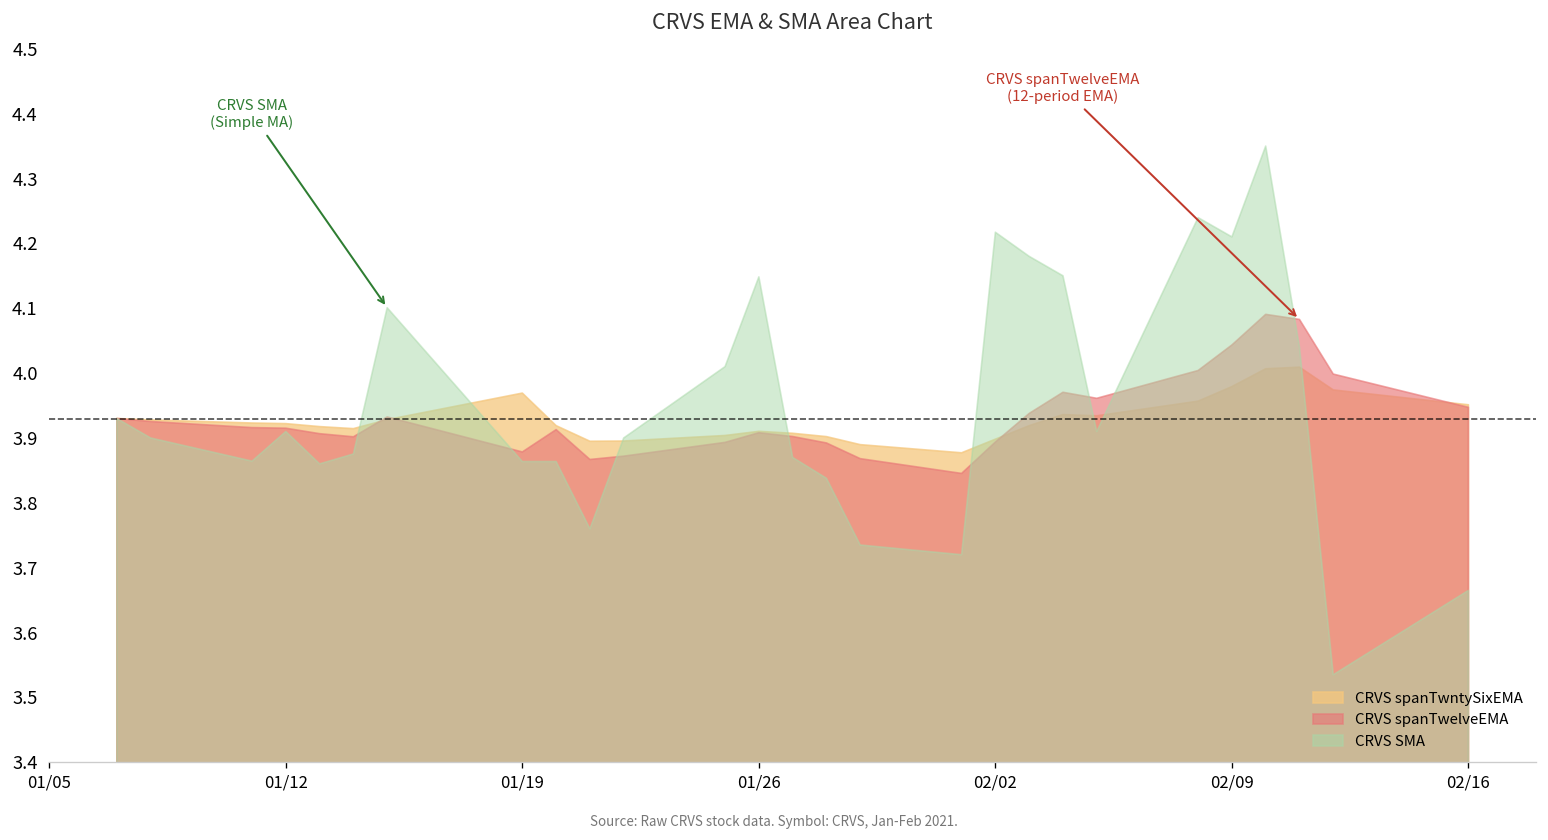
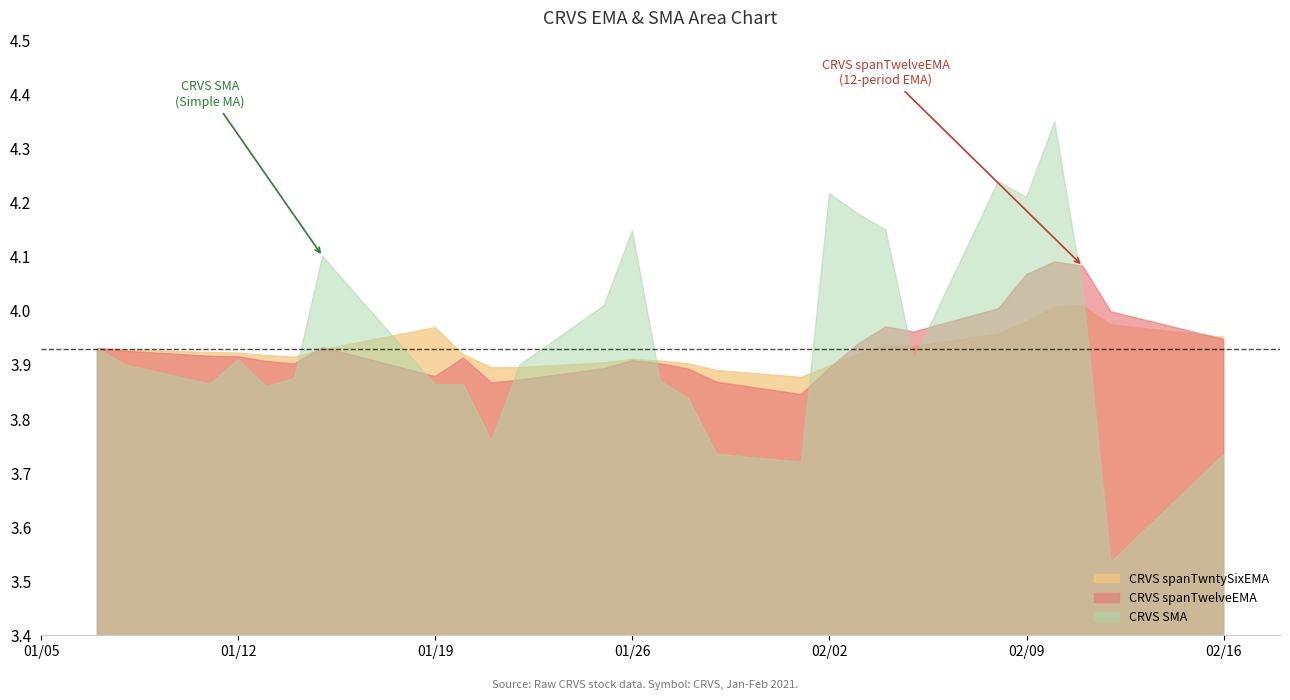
  {
    "CRVS spanTwntySixEMA": {
      "01/12": 3.92,
      "01/19": 3.97,
      "02/09": 3.98
    },
    "CRVS spanTwelveEMA": {
      "01/12": 3.92,
      "01/19": 3.88,
-     "02/09": 4.04
+     "02/09": 4.07
    },
    "CRVS SMA": {
      "01/12": 3.91,
      "01/19": 3.86,
      "01/26": 4.15,
-     "02/16": 3.67
+     "02/16": 3.73
    }
  }
